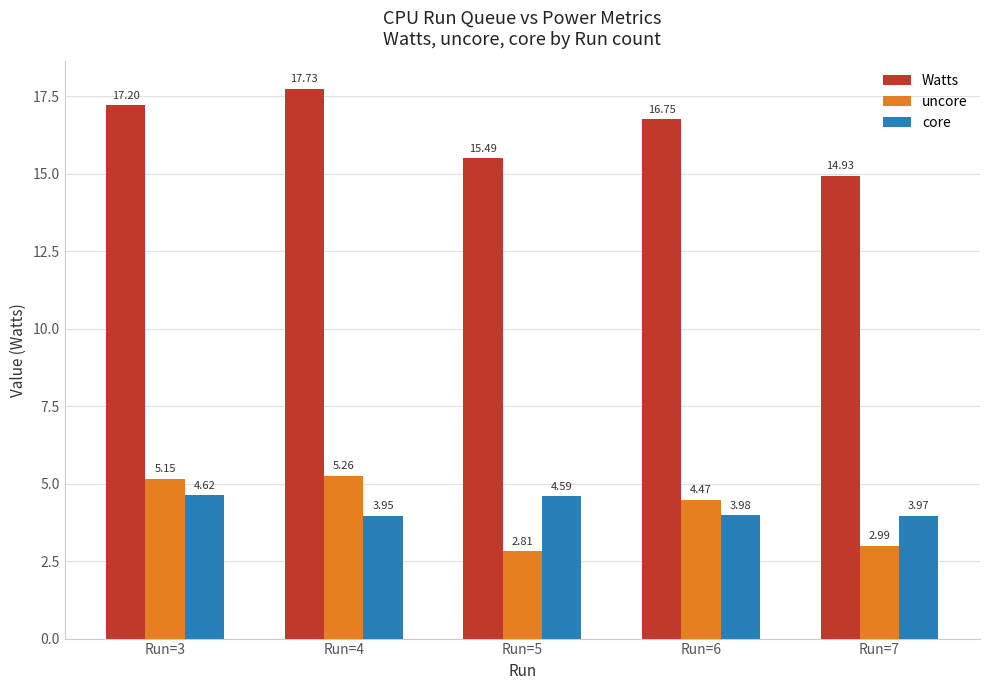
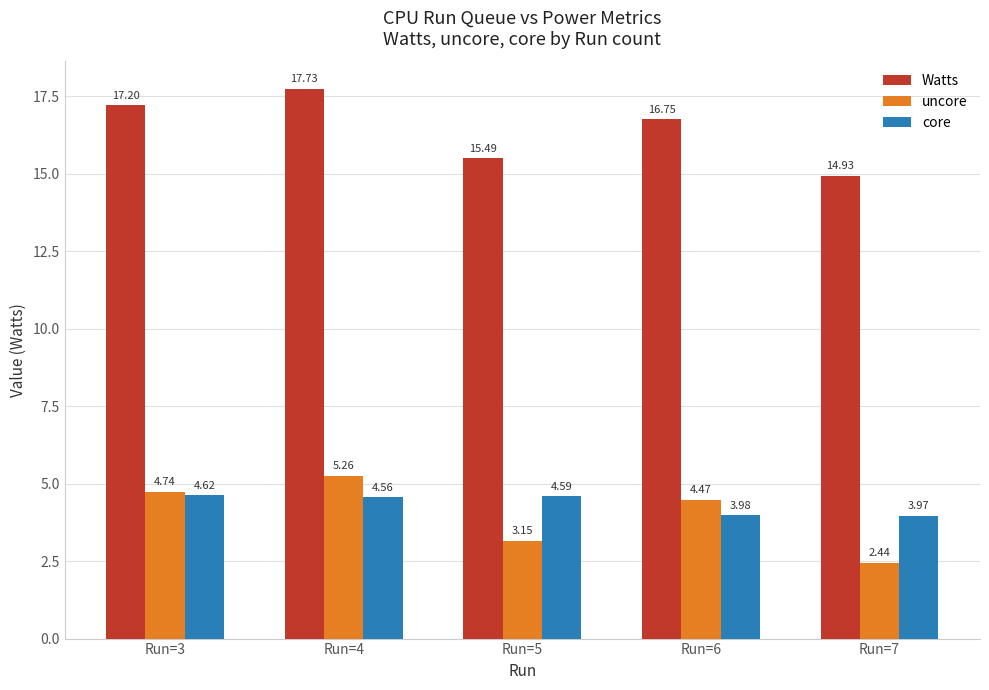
  {
    "Watts": {
      "Run=3": 17.20,
      "Run=4": 17.73,
      "Run=5": 15.49,
      "Run=6": 16.75,
      "Run=7": 14.93
    },
    "uncore": {
-     "Run=3": 5.15,
+     "Run=3": 4.74,
      "Run=4": 5.26,
-     "Run=5": 2.81,
+     "Run=5": 3.15,
      "Run=6": 4.47,
-     "Run=7": 2.99
+     "Run=7": 2.44
    },
    "core": {
      "Run=3": 4.62,
-     "Run=4": 3.95,
+     "Run=4": 4.56,
      "Run=5": 4.59,
      "Run=6": 3.98,
      "Run=7": 3.97
    }
  }
